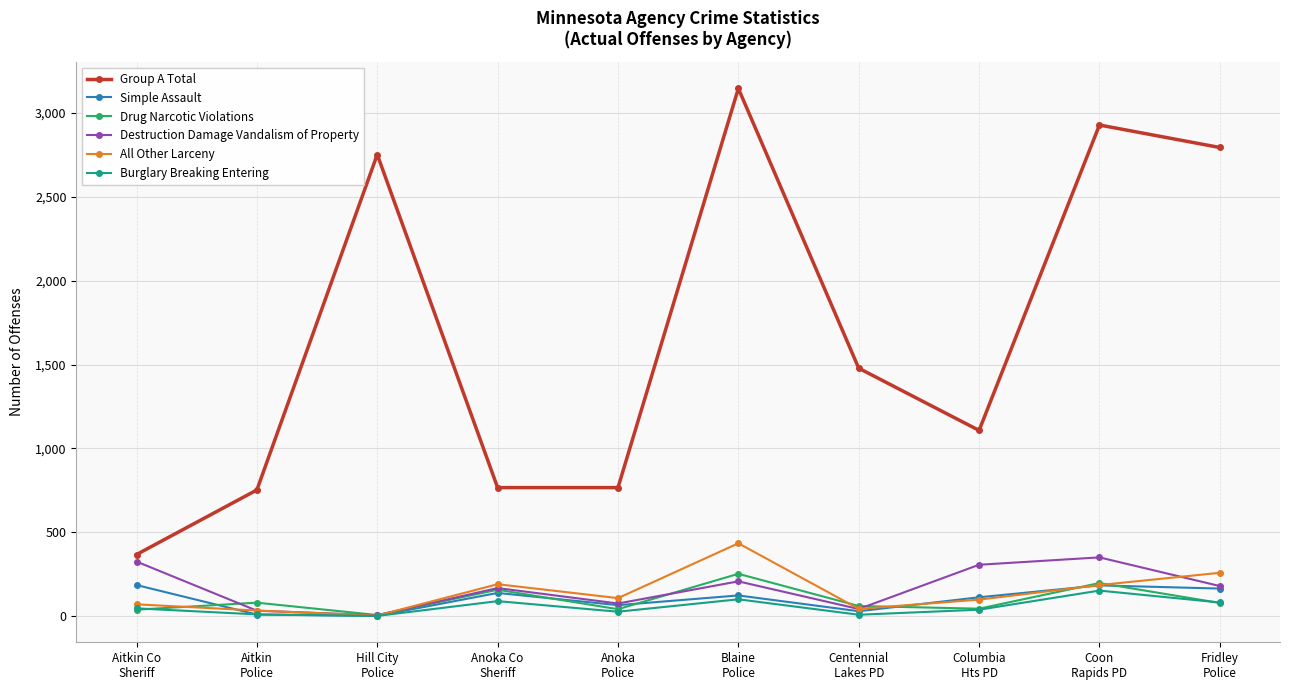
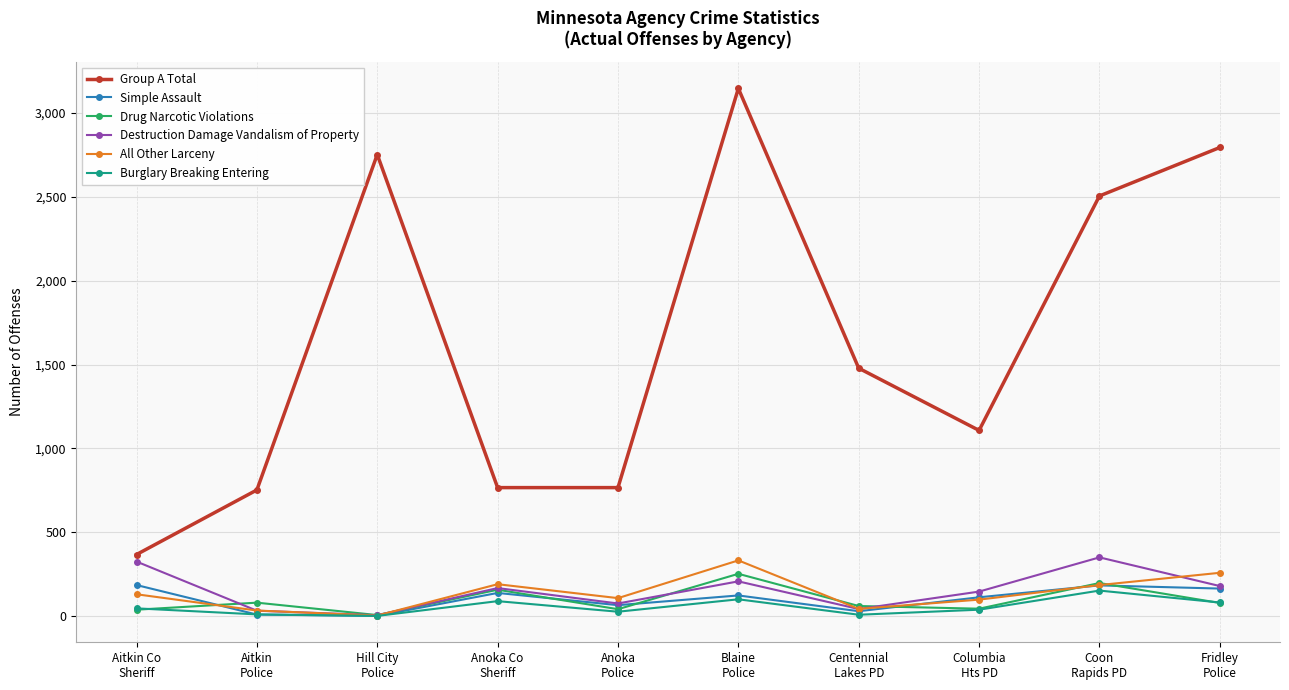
  {
    "Group A Total": {
      "Aitkin Co Sheriff": "370",
      "Aitkin Police": "750",
      "Hill City Police": "2,750",
      "Anoka Co Sheriff": "770",
      "Anoka Police": "770",
      "Blaine Police": "3,150",
      "Centennial Lakes PD": "1,480",
      "Columbia Hts PD": "1,110",
-     "Coon Rapids PD": "2,930",
+     "Coon Rapids PD": "2,510",
      "Fridley Police": "2,790"
    },
    "Simple Assault": {
      "Aitkin Co Sheriff": "190",
      "Anoka Co Sheriff": "140",
      "Blaine Police": "120"
    },
    "Destruction Damage Vandalism of Property": {
      "Aitkin Co Sheriff": "330",
      "Blaine Police": "210",
-     "Columbia Hts PD": "310",
+     "Columbia Hts PD": "150",
      "Coon Rapids PD": "350"
    },
    "All Other Larceny": {
-     "Aitkin Co Sheriff": "70",
+     "Aitkin Co Sheriff": "130",
      "Anoka Co Sheriff": "190",
      "Anoka Police": "110",
-     "Blaine Police": "430",
+     "Blaine Police": "330",
      "Fridley Police": "260"
    }
  }
